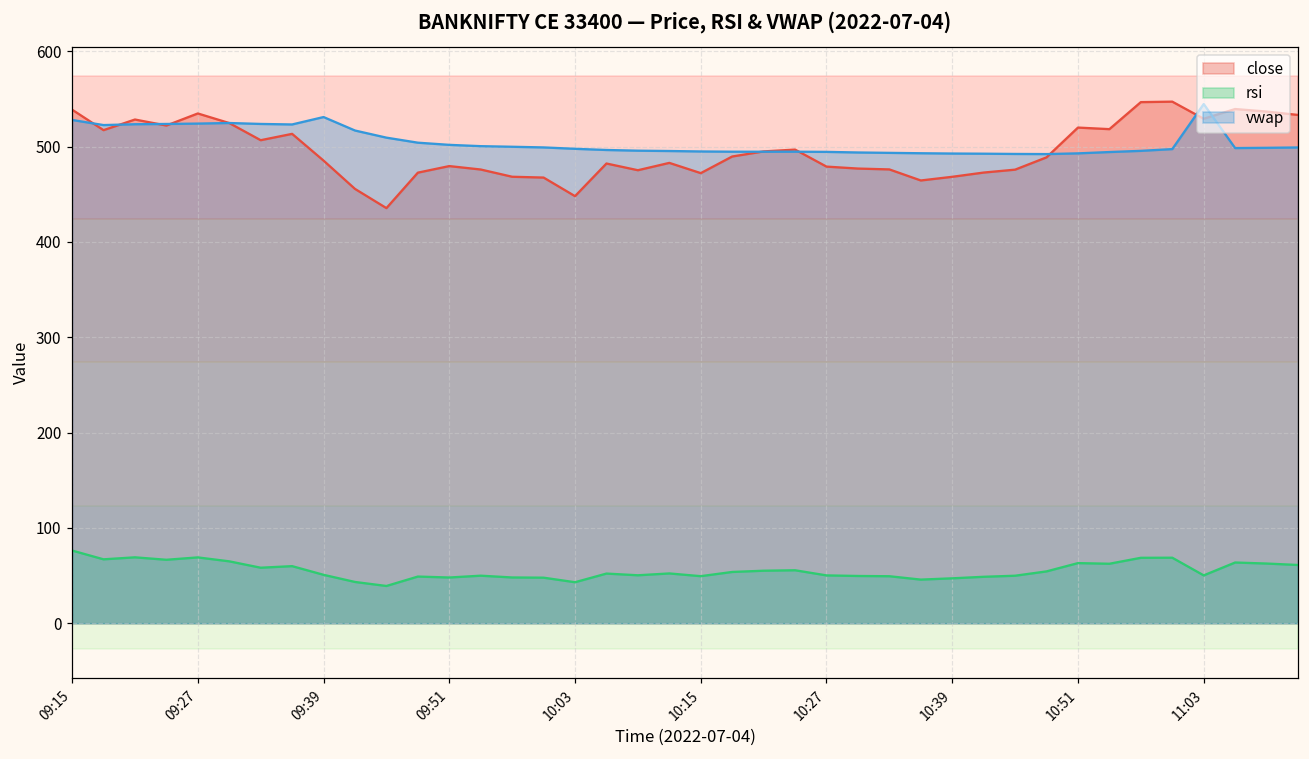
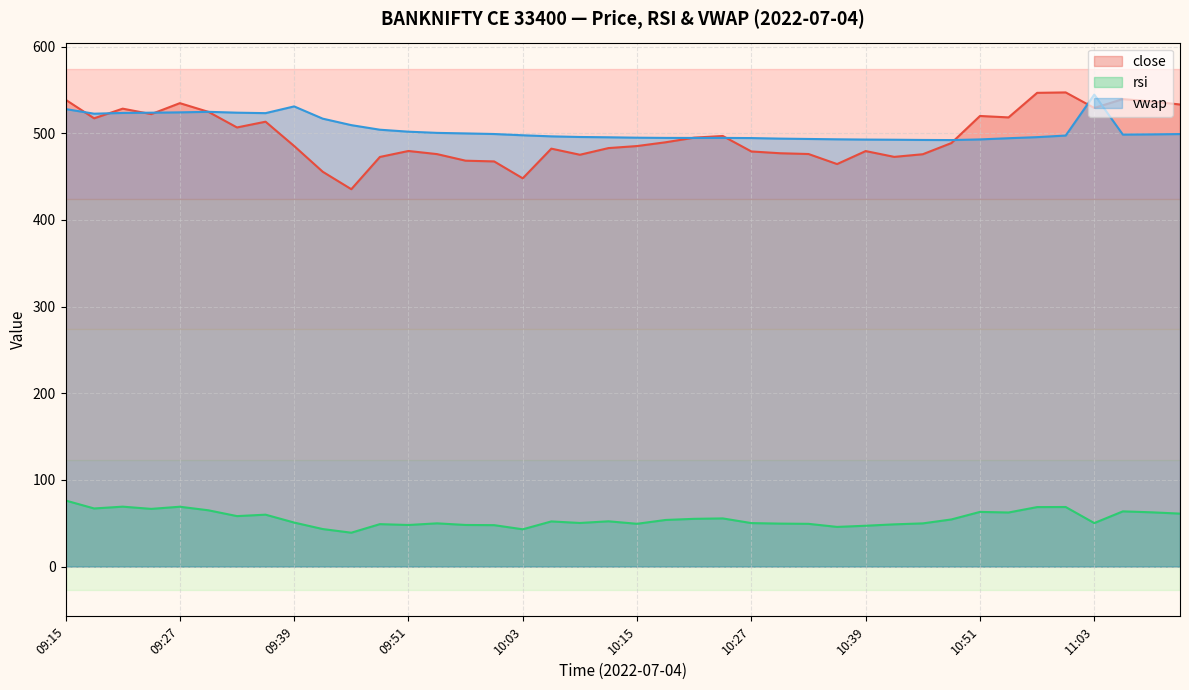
  {
    "close": {
      "09:15": 540,
      "09:27": 530,
      "09:39": 490,
      "09:51": 480,
      "10:03": 450,
-     "10:15": 470,
+     "10:15": 490,
      "10:27": 480,
-     "10:39": 470,
+     "10:39": 480,
      "10:51": 520
    },
    "rsi": {
      "09:15": 80,
      "09:27": 70,
      "09:39": 50,
      "09:51": 50,
      "10:03": 40,
      "10:15": 50,
      "10:27": 50,
      "10:39": 50,
      "10:51": 60,
      "11:03": 50
    },
    "vwap": {
      "09:15": 530,
      "09:27": 520,
      "09:39": 530,
      "09:51": 500,
      "10:03": 500,
      "10:15": 490,
      "10:27": 490,
      "10:39": 490,
      "10:51": 490
    }
  }
